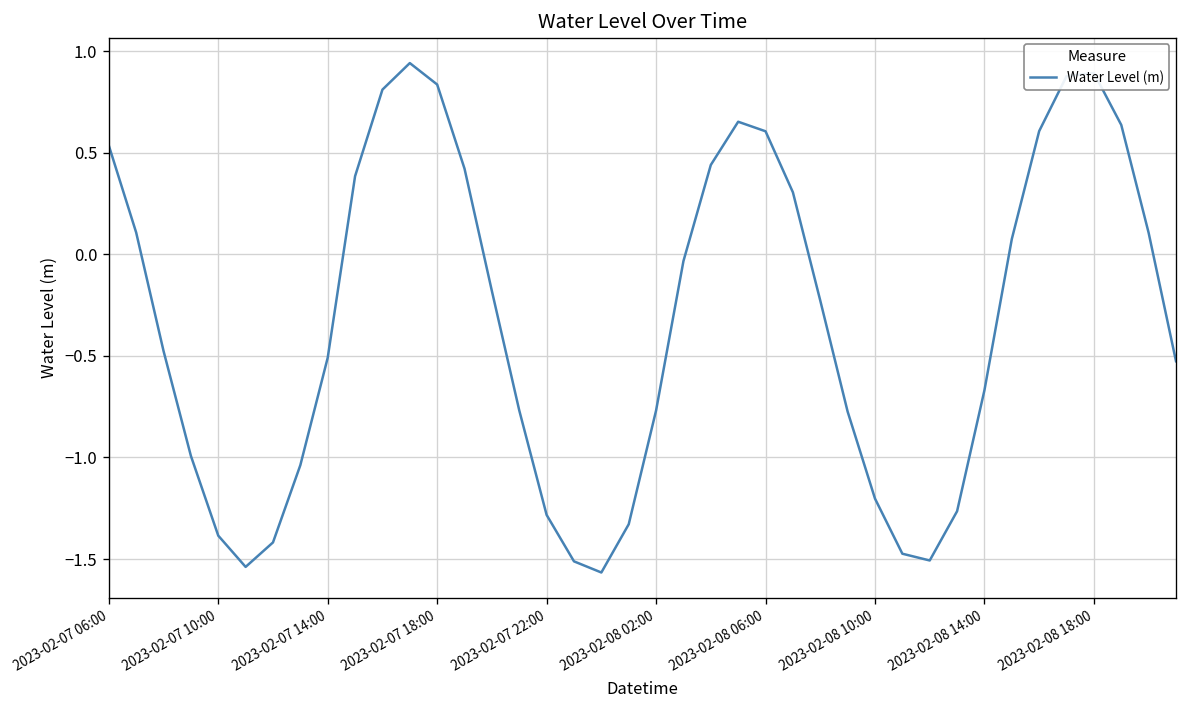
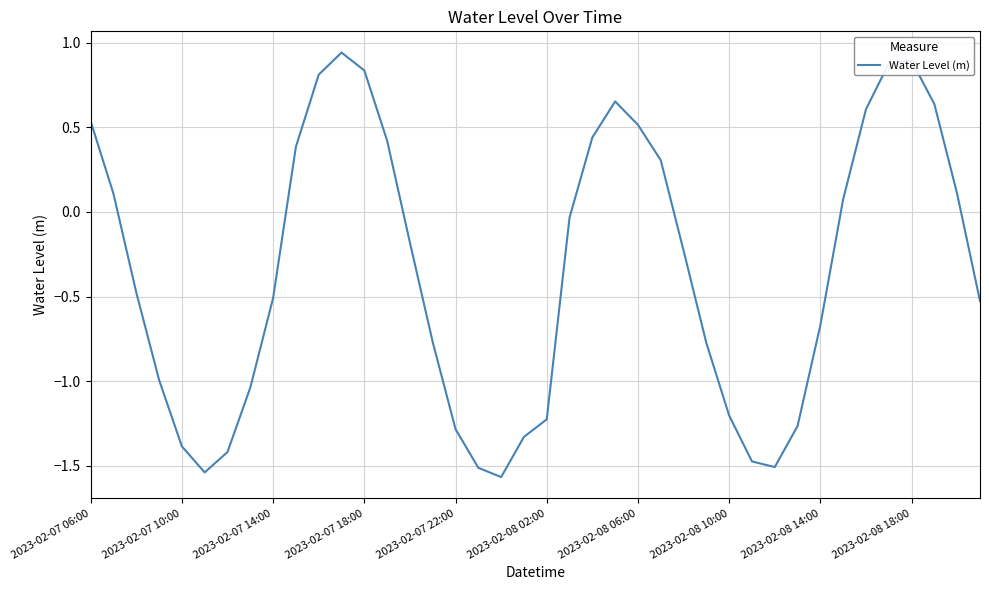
  {
    "2023-02-07 06:00": 0.54,
    "2023-02-07 10:00": -1.38,
    "2023-02-07 14:00": -0.51,
    "2023-02-07 18:00": 0.84,
    "2023-02-07 22:00": -1.28,
-   "2023-02-08 02:00": -0.77,
-   "2023-02-08 06:00": 0.61,
+   "2023-02-08 02:00": -1.23,
+   "2023-02-08 06:00": 0.51,
    "2023-02-08 10:00": -1.20,
    "2023-02-08 14:00": -0.67
  }
